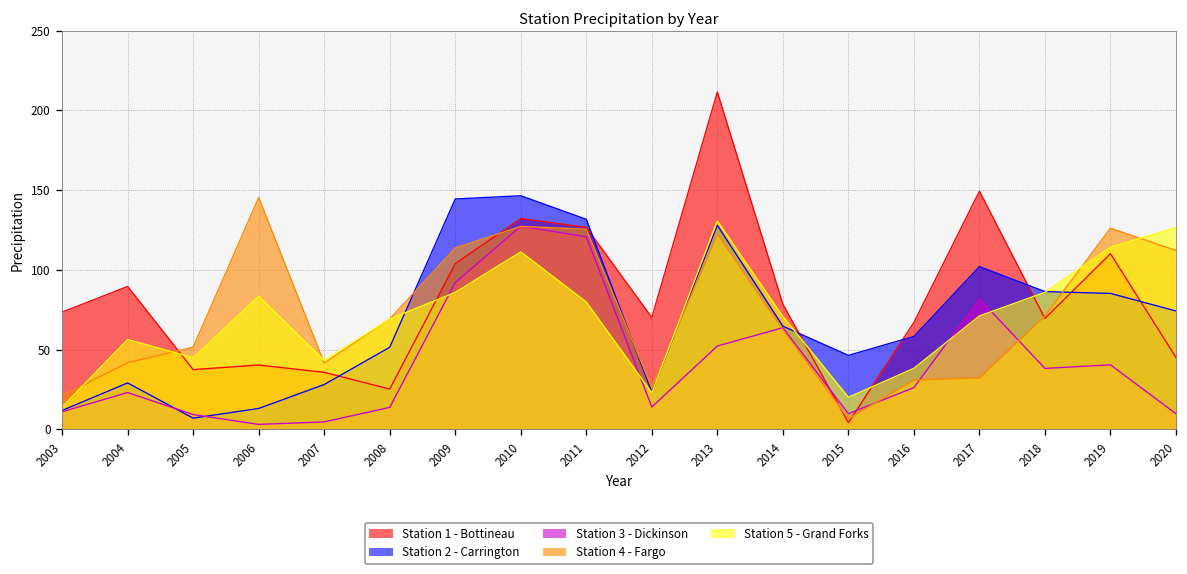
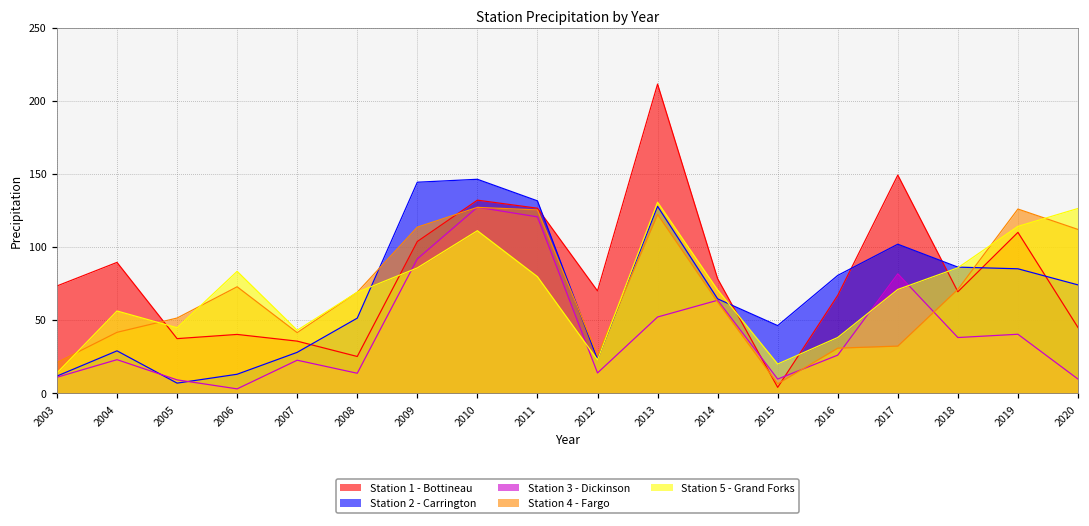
  {
    "Station 1 - Bottineau": {
      "2003": 73,
      "2004": 90,
      "2005": 37,
      "2006": 40,
      "2007": 36,
      "2008": 25,
      "2009": 104,
      "2010": 132,
      "2012": 70,
      "2013": 212,
      "2014": 78,
      "2015": 4,
      "2016": 67,
      "2017": 149,
      "2019": 110,
      "2020": 45
    },
    "Station 2 - Carrington": {
      "2004": 29,
      "2005": 7,
      "2006": 13,
      "2007": 28,
      "2008": 51,
      "2009": 144,
      "2010": 146,
      "2011": 132,
      "2013": 128,
      "2015": 46,
-     "2016": 58,
+     "2016": 81,
      "2017": 102,
      "2019": 85,
      "2020": 74
    },
    "Station 3 - Dickinson": {
      "2004": 23,
      "2005": 9,
      "2006": 3,
-     "2007": 5,
+     "2007": 23,
      "2008": 14,
      "2009": 92,
      "2011": 121,
      "2012": 14,
      "2013": 52,
      "2015": 10,
      "2016": 26,
      "2017": 82,
      "2018": 38,
      "2019": 40,
      "2020": 10
    },
    "Station 4 - Fargo": {
      "2003": 21,
      "2004": 42,
      "2005": 52,
-     "2006": 145,
+     "2006": 73,
      "2009": 114,
      "2012": 26,
      "2013": 122,
      "2015": 7,
      "2016": 31,
      "2017": 32,
      "2019": 126,
      "2020": 112
    },
    "Station 5 - Grand Forks": {
      "2003": 14,
      "2004": 56,
      "2005": 45,
      "2006": 83,
      "2009": 86,
      "2010": 111,
      "2011": 80,
      "2013": 131,
      "2014": 71,
      "2015": 20,
      "2016": 38,
      "2017": 71,
      "2019": 114,
      "2020": 126
    }
  }
